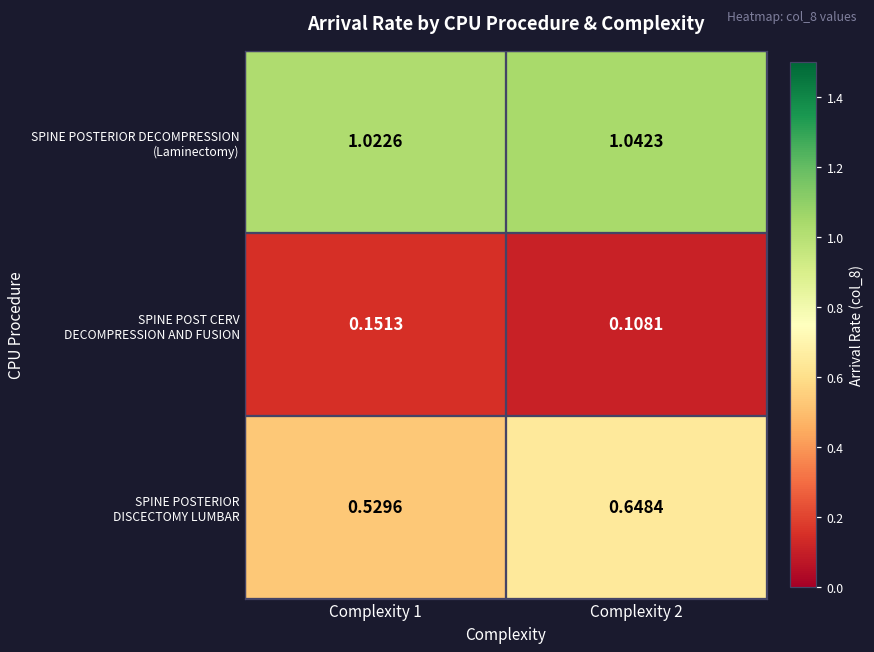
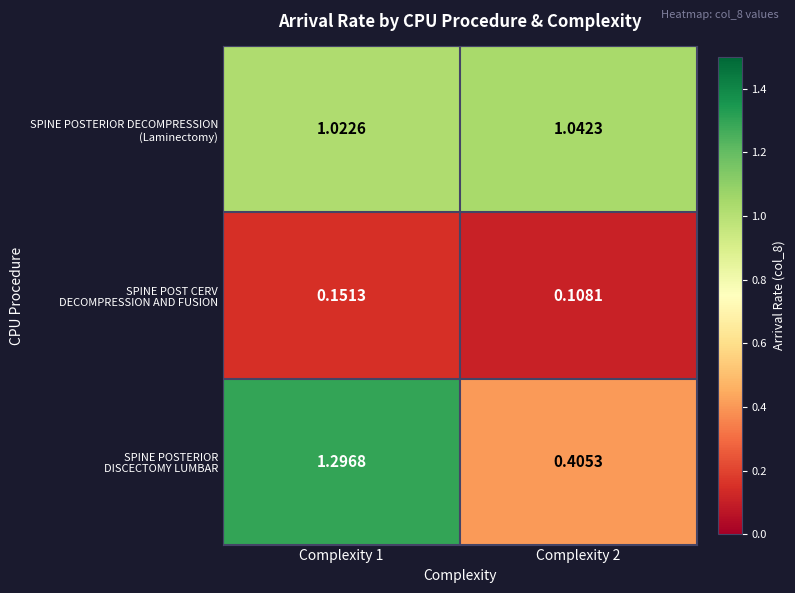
  {
    "SPINE POSTERIOR DECOMPRESSION (Laminectomy)": {
      "Complexity 1": 1.0226,
      "Complexity 2": 1.0423
    },
    "SPINE POST CERV DECOMPRESSION AND FUSION": {
      "Complexity 1": 0.1513,
      "Complexity 2": 0.1081
    },
    "SPINE POSTERIOR DISCECTOMY LUMBAR": {
-     "Complexity 1": 0.5296,
-     "Complexity 2": 0.6484
+     "Complexity 1": 1.2968,
+     "Complexity 2": 0.4053
    }
  }
